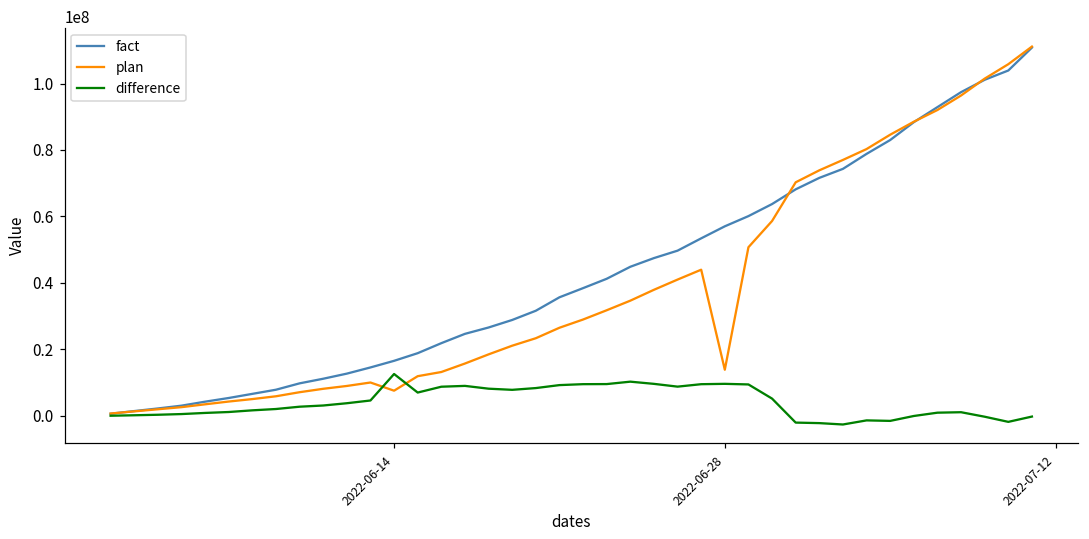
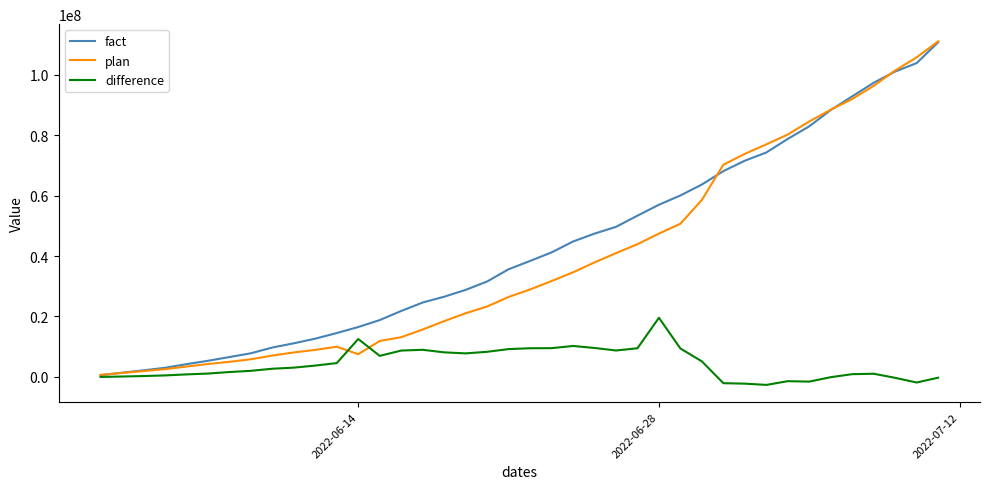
  {
    "fact": {
      "2022-06-14": 16000000,
      "2022-06-28": 57000000
    },
    "plan": {
      "2022-06-14": 7000000,
-     "2022-06-28": 14000000
+     "2022-06-28": 47000000
    },
    "difference": {
      "2022-06-14": 13000000,
-     "2022-06-28": 10000000
+     "2022-06-28": 20000000
    }
  }
